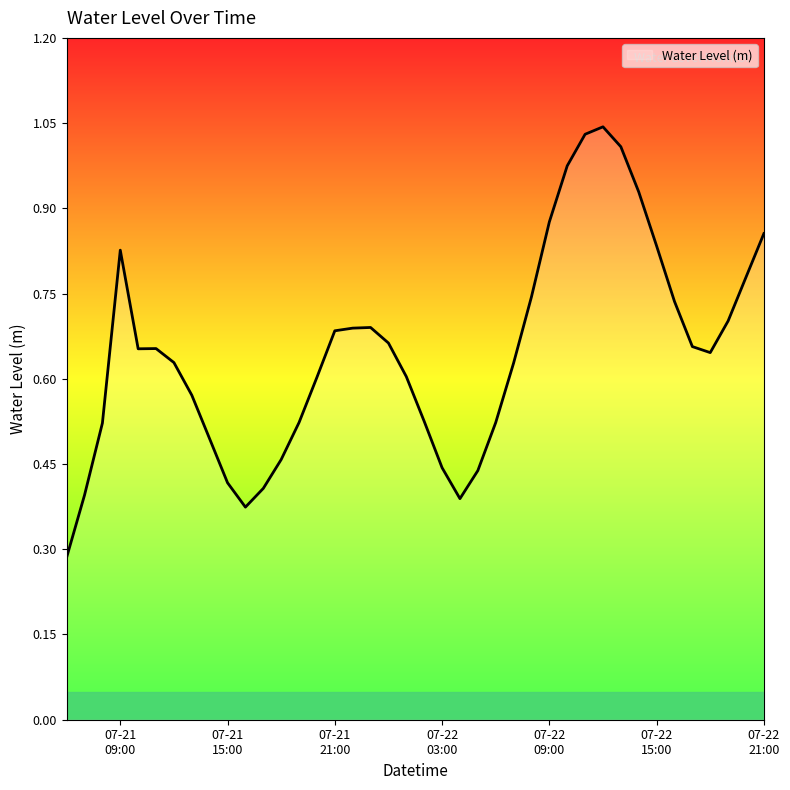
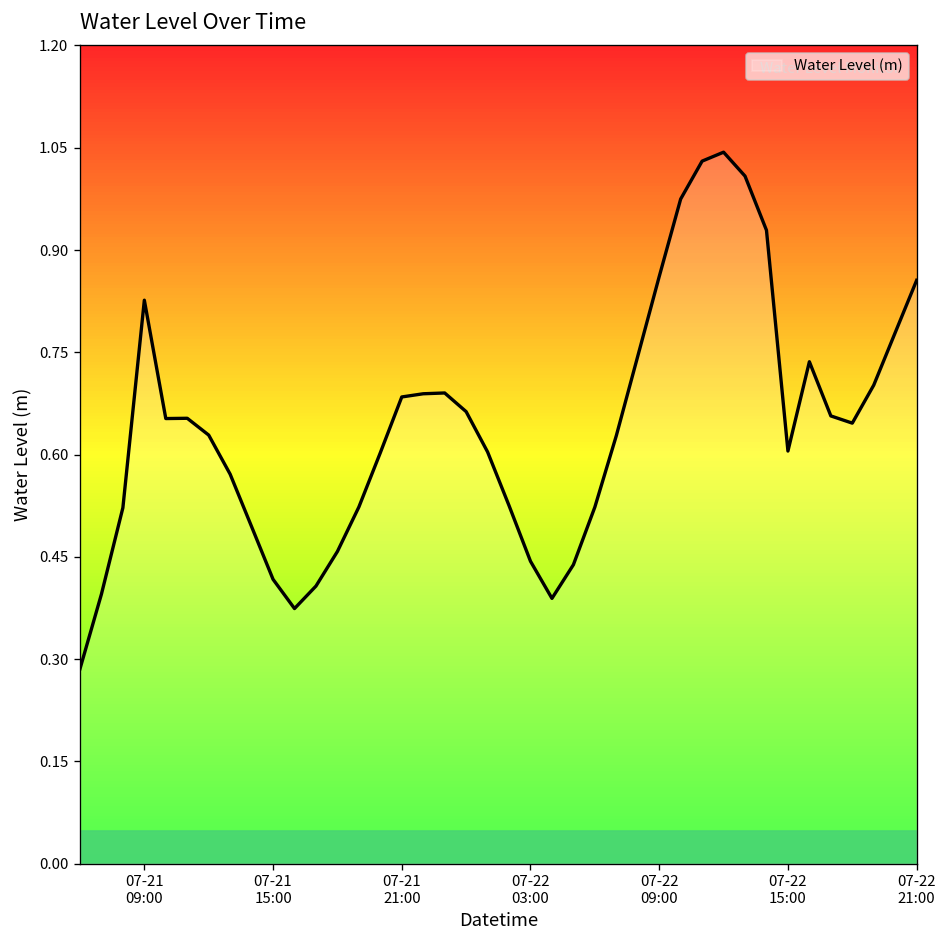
  {
    "07-21 09:00": 0.83,
    "07-21 15:00": 0.42,
    "07-21 21:00": 0.69,
    "07-22 03:00": 0.44,
-   "07-22 09:00": 0.88,
-   "07-22 15:00": 0.83,
+   "07-22 09:00": 0.86,
+   "07-22 15:00": 0.61,
    "07-22 21:00": 0.86
  }
